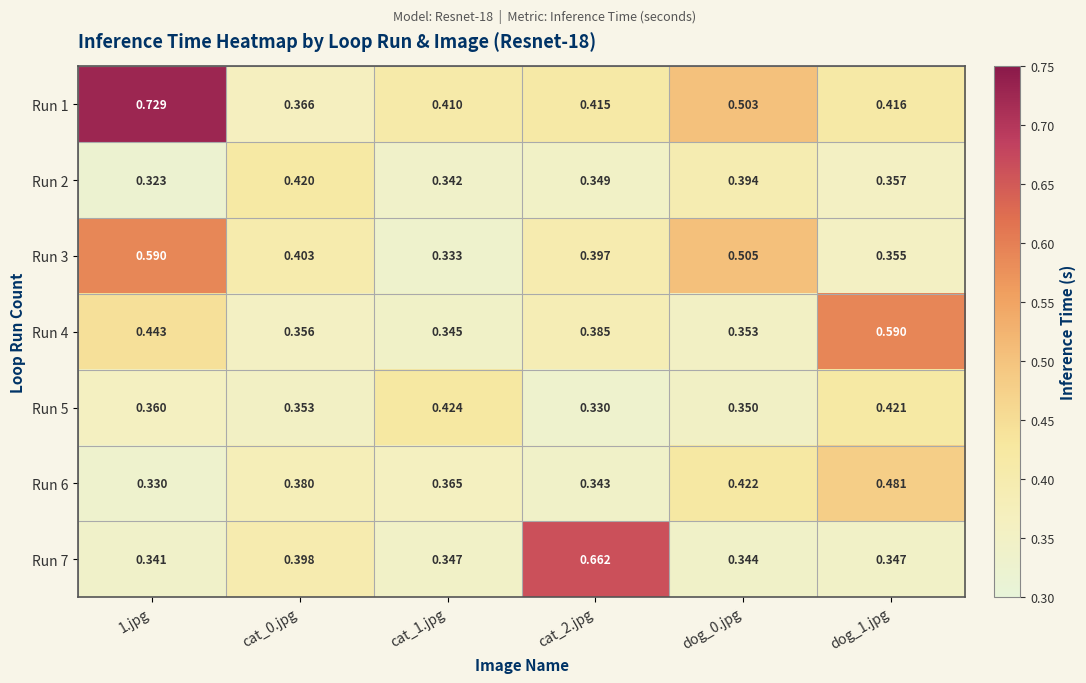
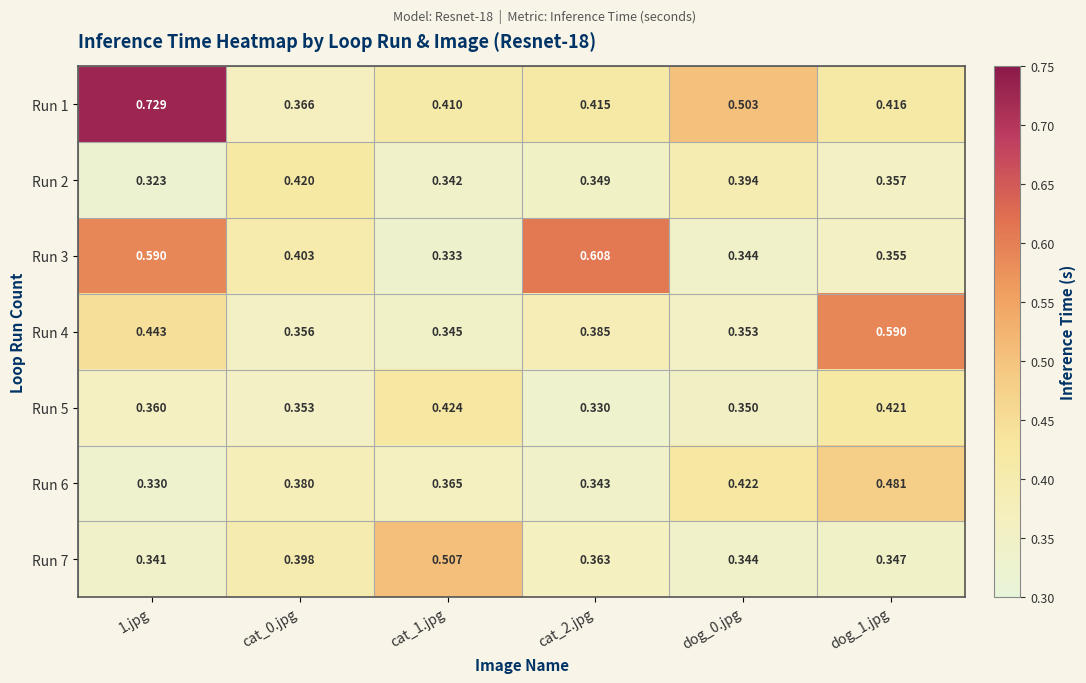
  {
    "Run 1": {
      "1.jpg": 0.729,
      "cat_0.jpg": 0.366,
      "cat_1.jpg": 0.410,
      "cat_2.jpg": 0.415,
      "dog_0.jpg": 0.503,
      "dog_1.jpg": 0.416
    },
    "Run 2": {
      "1.jpg": 0.323,
      "cat_0.jpg": 0.420,
      "cat_1.jpg": 0.342,
      "cat_2.jpg": 0.349,
      "dog_0.jpg": 0.394,
      "dog_1.jpg": 0.357
    },
    "Run 3": {
      "1.jpg": 0.590,
      "cat_0.jpg": 0.403,
      "cat_1.jpg": 0.333,
-     "cat_2.jpg": 0.397,
-     "dog_0.jpg": 0.505,
+     "cat_2.jpg": 0.608,
+     "dog_0.jpg": 0.344,
      "dog_1.jpg": 0.355
    },
    "Run 4": {
      "1.jpg": 0.443,
      "cat_0.jpg": 0.356,
      "cat_1.jpg": 0.345,
      "cat_2.jpg": 0.385,
      "dog_0.jpg": 0.353,
      "dog_1.jpg": 0.590
    },
    "Run 5": {
      "1.jpg": 0.360,
      "cat_0.jpg": 0.353,
      "cat_1.jpg": 0.424,
      "cat_2.jpg": 0.330,
      "dog_0.jpg": 0.350,
      "dog_1.jpg": 0.421
    },
    "Run 6": {
      "1.jpg": 0.330,
      "cat_0.jpg": 0.380,
      "cat_1.jpg": 0.365,
      "cat_2.jpg": 0.343,
      "dog_0.jpg": 0.422,
      "dog_1.jpg": 0.481
    },
    "Run 7": {
      "1.jpg": 0.341,
      "cat_0.jpg": 0.398,
-     "cat_1.jpg": 0.347,
-     "cat_2.jpg": 0.662,
+     "cat_1.jpg": 0.507,
+     "cat_2.jpg": 0.363,
      "dog_0.jpg": 0.344,
      "dog_1.jpg": 0.347
    }
  }
